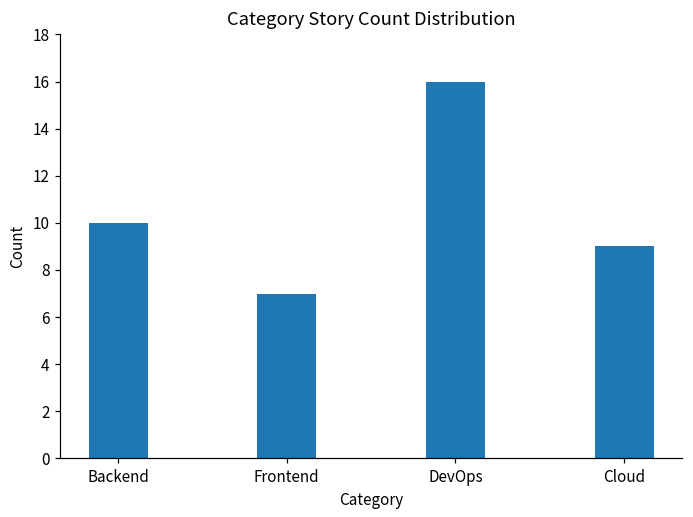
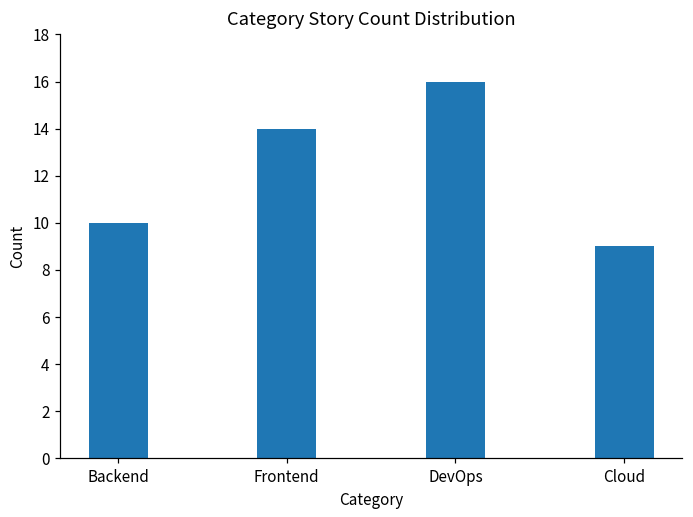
  {
    "Backend": 10,
-   "Frontend": 7,
+   "Frontend": 14,
    "DevOps": 16,
    "Cloud": 9
  }
